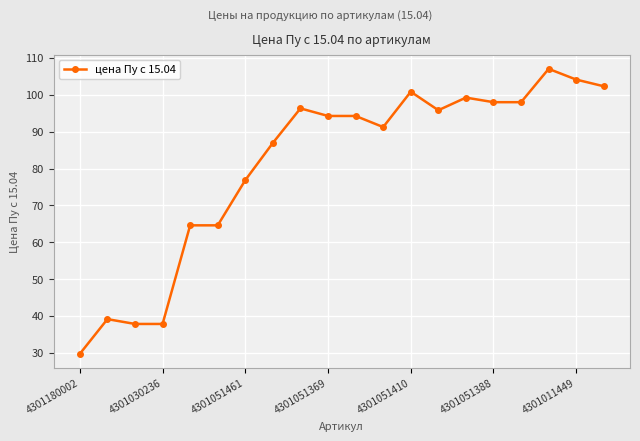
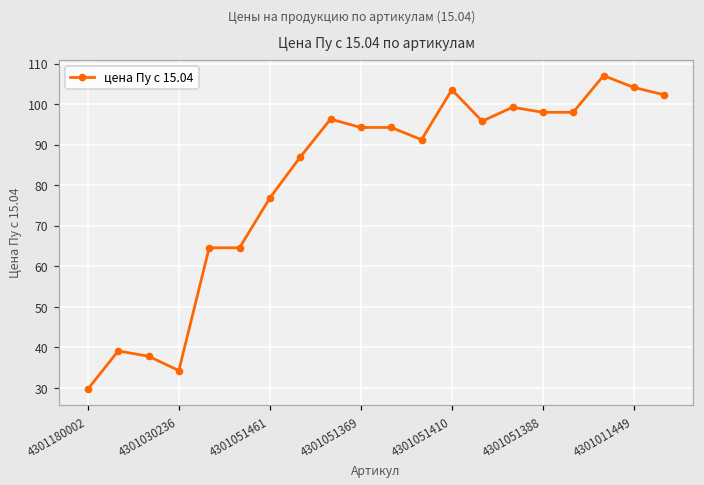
  {
    "4301180002": 30,
-   "4301030236": 38,
+   "4301030236": 34,
    "4301051461": 77,
    "4301051369": 94,
-   "4301051410": 101,
+   "4301051410": 104,
    "4301051388": 98,
    "4301011449": 104
  }
